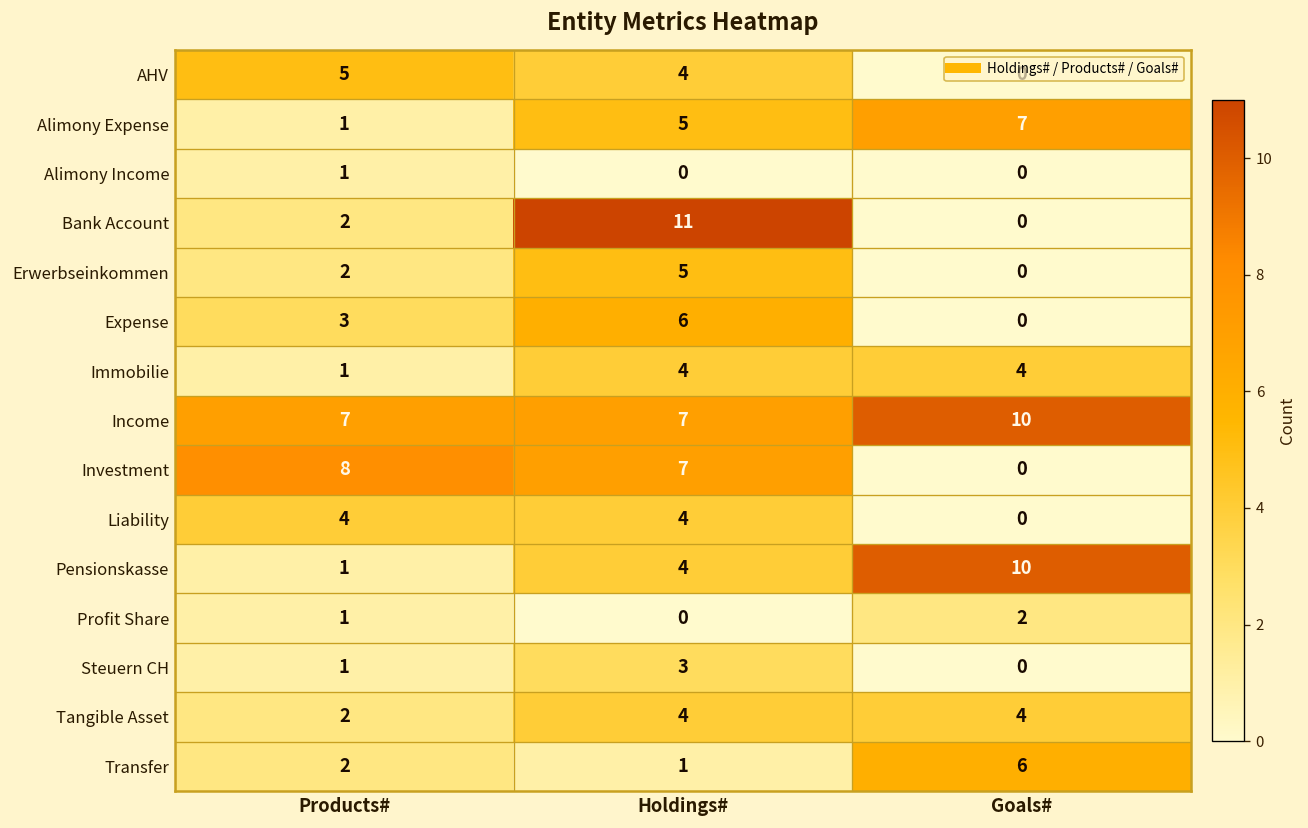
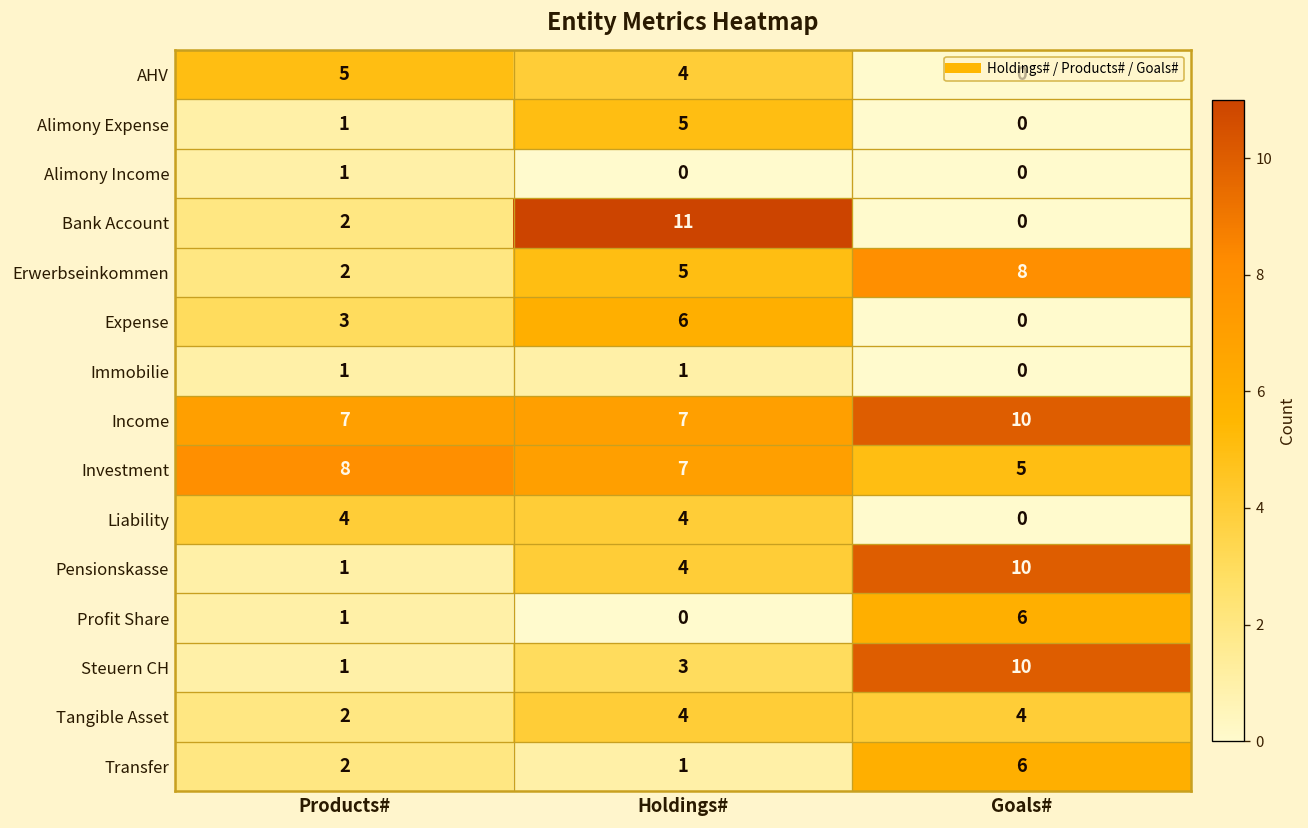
  {
    "AHV": {
      "Products#": 5,
      "Holdings#": 4
    },
    "Alimony Expense": {
      "Products#": 1,
      "Holdings#": 5,
-     "Goals#": 7
+     "Goals#": 0
    },
    "Alimony Income": {
      "Products#": 1,
      "Holdings#": 0,
      "Goals#": 0
    },
    "Bank Account": {
      "Products#": 2,
      "Holdings#": 11,
      "Goals#": 0
    },
    "Erwerbseinkommen": {
      "Products#": 2,
      "Holdings#": 5,
-     "Goals#": 0
+     "Goals#": 8
    },
    "Expense": {
      "Products#": 3,
      "Holdings#": 6,
      "Goals#": 0
    },
    "Immobilie": {
      "Products#": 1,
-     "Holdings#": 4,
-     "Goals#": 4
+     "Holdings#": 1,
+     "Goals#": 0
    },
    "Income": {
      "Products#": 7,
      "Holdings#": 7,
      "Goals#": 10
    },
    "Investment": {
      "Products#": 8,
      "Holdings#": 7,
-     "Goals#": 0
+     "Goals#": 5
    },
    "Liability": {
      "Products#": 4,
      "Holdings#": 4,
      "Goals#": 0
    },
    "Pensionskasse": {
      "Products#": 1,
      "Holdings#": 4,
      "Goals#": 10
    },
    "Profit Share": {
      "Products#": 1,
      "Holdings#": 0,
-     "Goals#": 2
+     "Goals#": 6
    },
    "Steuern CH": {
      "Products#": 1,
      "Holdings#": 3,
-     "Goals#": 0
+     "Goals#": 10
    },
    "Tangible Asset": {
      "Products#": 2,
      "Holdings#": 4,
      "Goals#": 4
    },
    "Transfer": {
      "Products#": 2,
      "Holdings#": 1,
      "Goals#": 6
    }
  }
